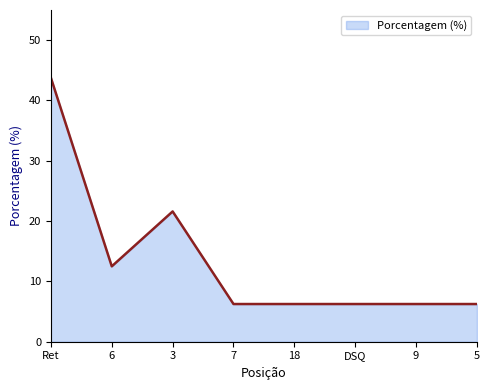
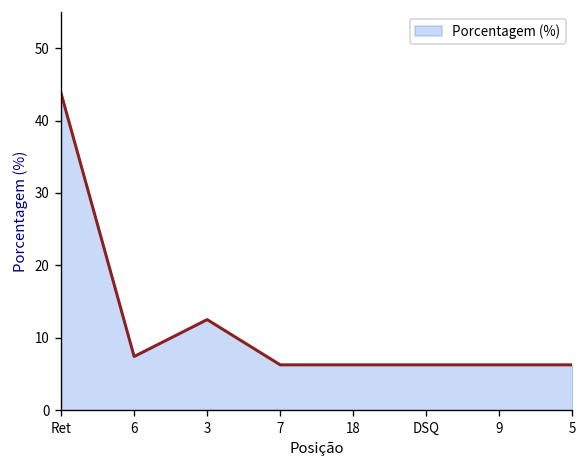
  {
    "Ret": 44,
-   "6": 13,
-   "3": 22,
+   "6": 7,
+   "3": 13,
    "7": 6,
    "18": 6,
    "DSQ": 6,
    "9": 6,
    "5": 6
  }
